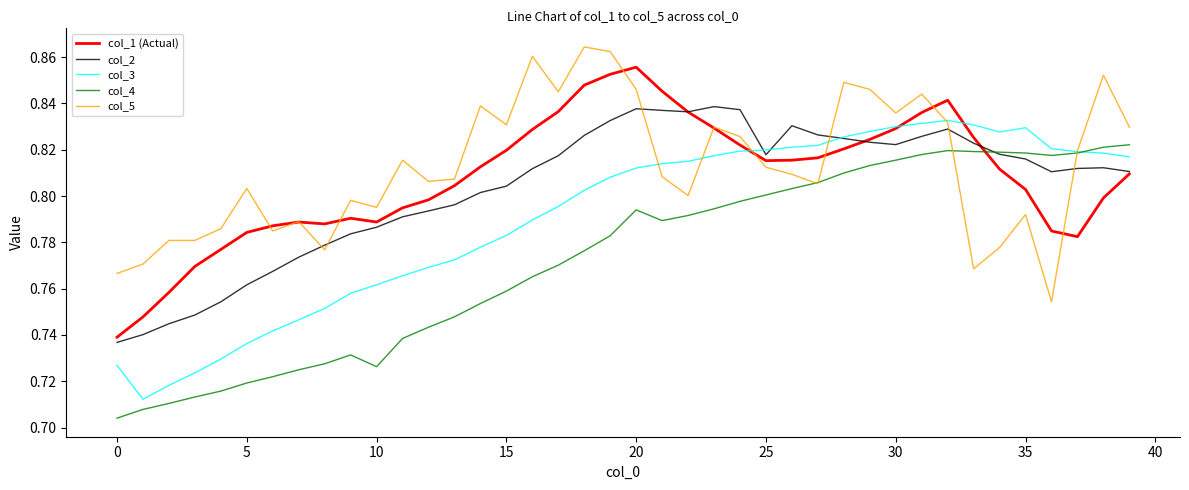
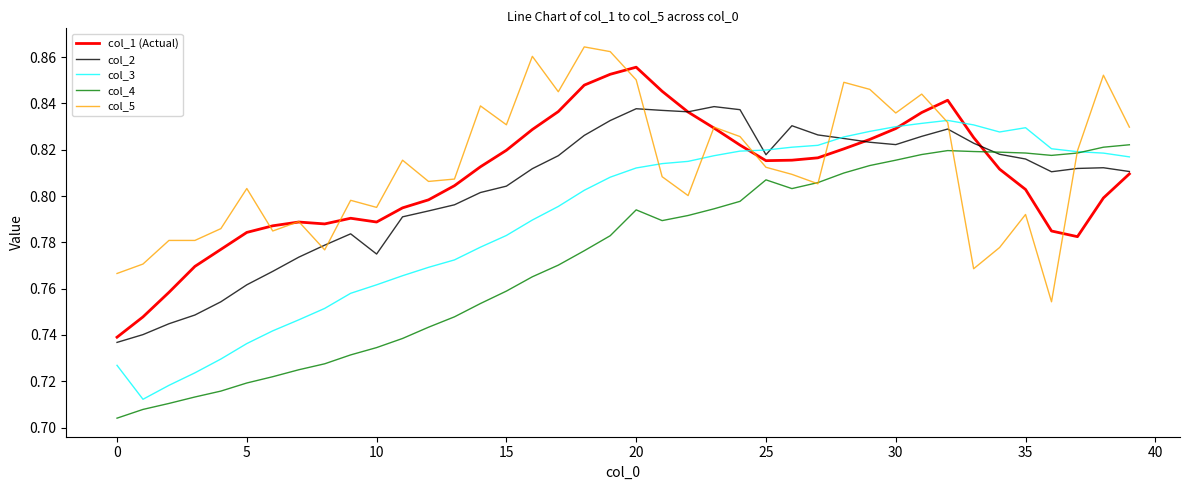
  {
    "col_1 (Actual)": {
      "0": 0.739,
      "5": 0.784,
      "10": 0.789,
      "15": 0.820,
      "20": 0.856,
      "25": 0.815,
      "35": 0.803
    },
    "col_2": {
      "0": 0.737,
      "5": 0.762,
-     "10": 0.787,
+     "10": 0.775,
      "15": 0.804,
      "20": 0.838,
      "25": 0.818,
      "30": 0.822,
      "35": 0.816
    },
    "col_3": {
      "0": 0.727,
      "5": 0.736,
      "10": 0.762,
      "15": 0.783,
      "20": 0.812,
      "25": 0.820,
      "35": 0.830
    },
    "col_4": {
      "0": 0.704,
      "5": 0.719,
-     "10": 0.726,
+     "10": 0.735,
      "15": 0.759,
      "20": 0.794,
-     "25": 0.800,
+     "25": 0.807,
      "30": 0.815,
      "35": 0.819
    },
    "col_5": {
      "0": 0.767,
      "5": 0.803,
      "10": 0.795,
      "15": 0.831,
-     "20": 0.846,
+     "20": 0.850,
      "25": 0.812,
      "30": 0.836,
      "35": 0.792
    }
  }
